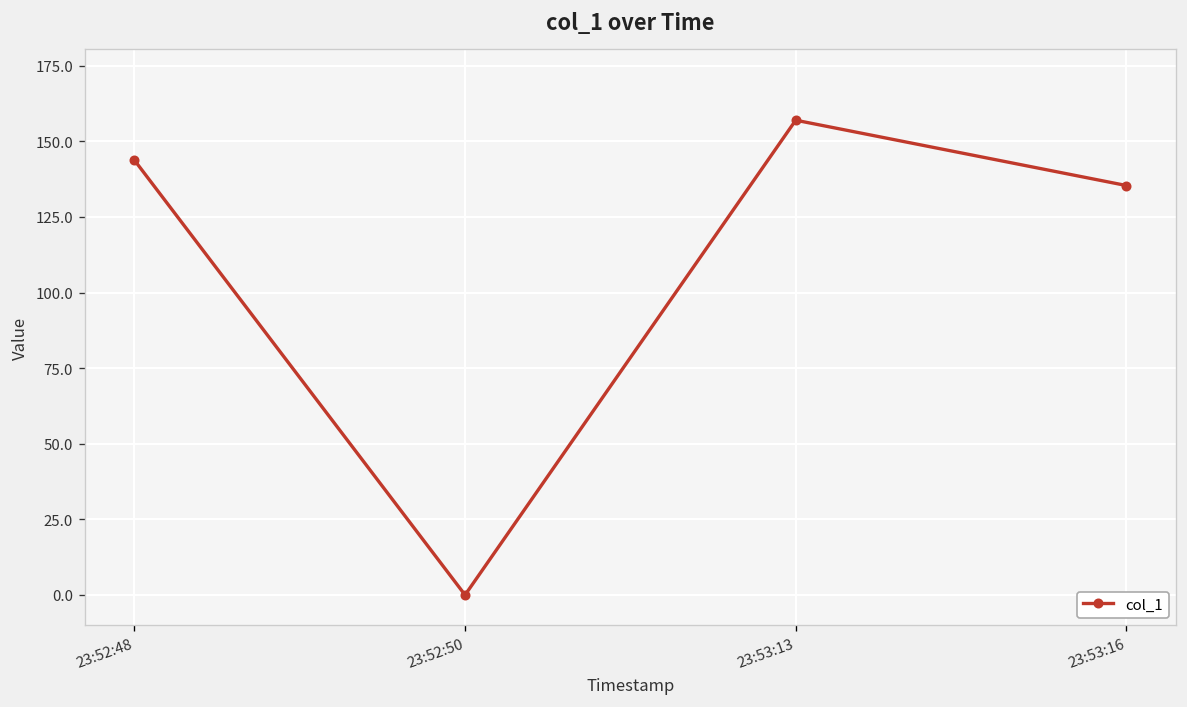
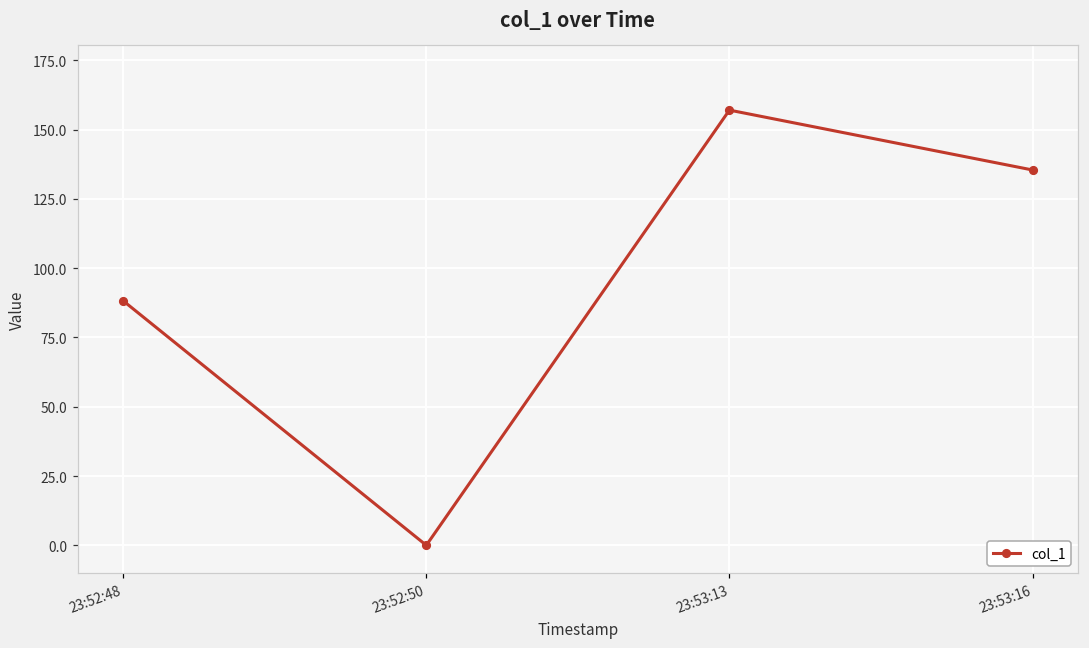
  {
-   "23:52:48": 144,
+   "23:52:48": 88,
    "23:52:50": 0,
    "23:53:13": 157,
    "23:53:16": 135
  }
